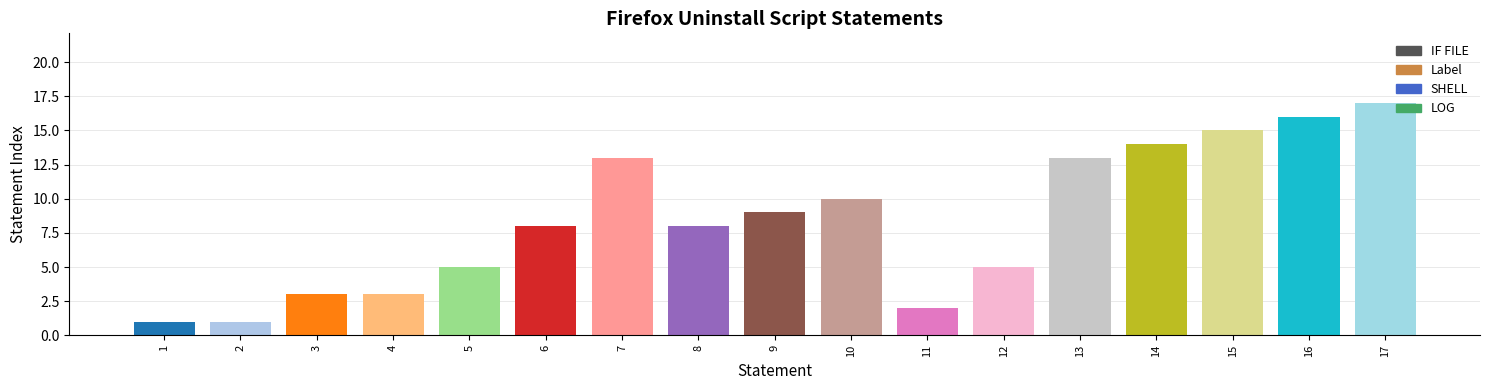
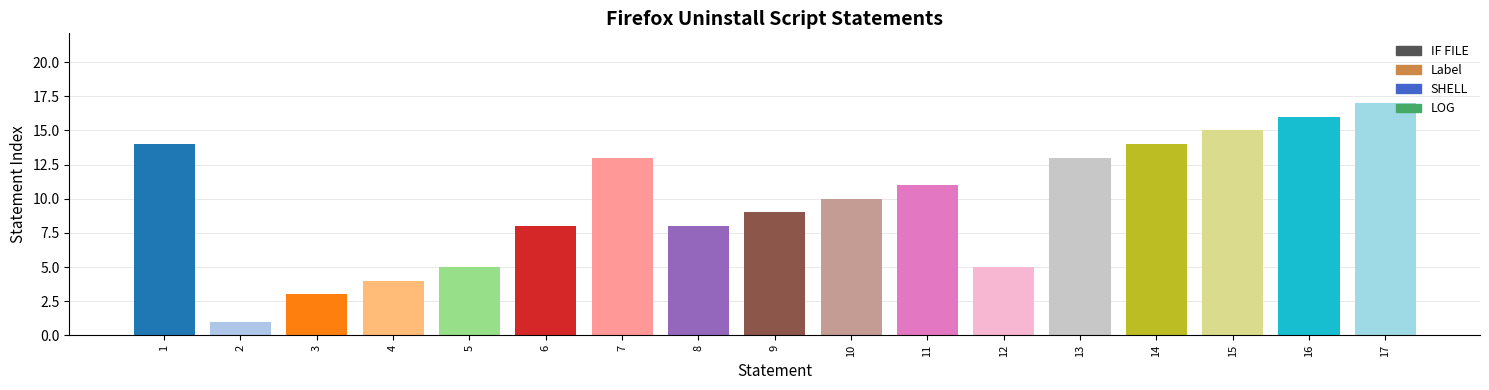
  {
-   "1": 1,
+   "1": 14,
    "2": 1,
    "3": 3,
-   "4": 3,
+   "4": 4,
    "5": 5,
    "6": 8,
    "7": 13,
    "8": 8,
    "9": 9,
    "10": 10,
-   "11": 2,
+   "11": 11,
    "12": 5,
    "13": 13,
    "14": 14,
    "15": 15,
    "16": 16,
    "17": 17
  }
